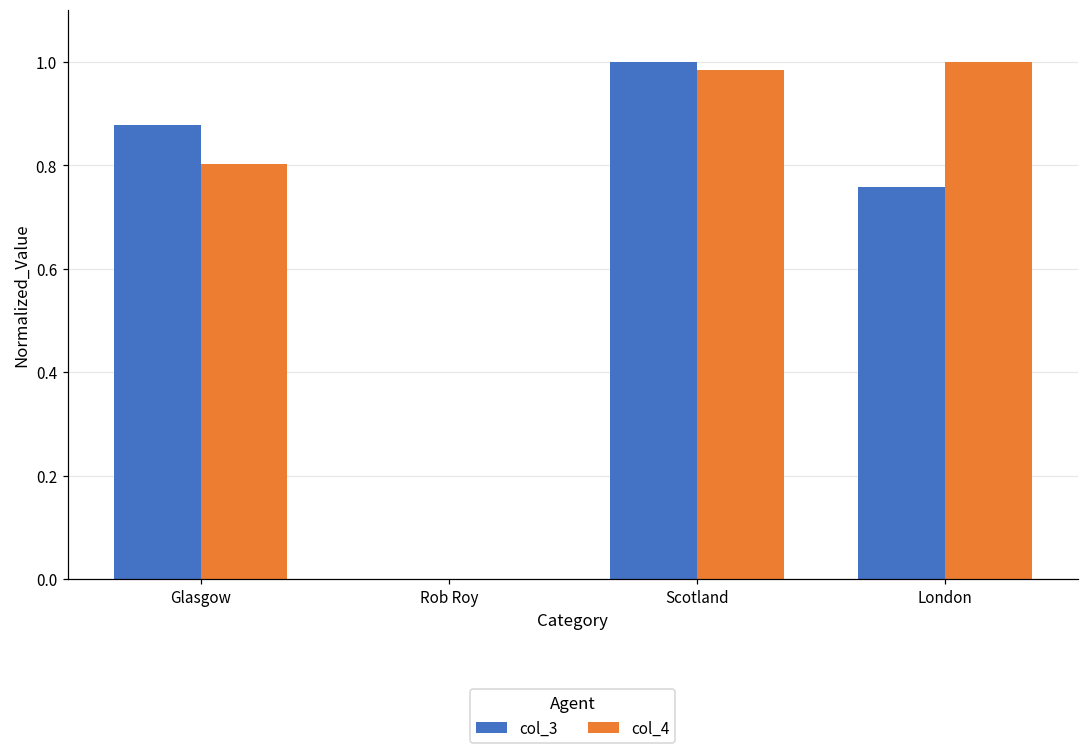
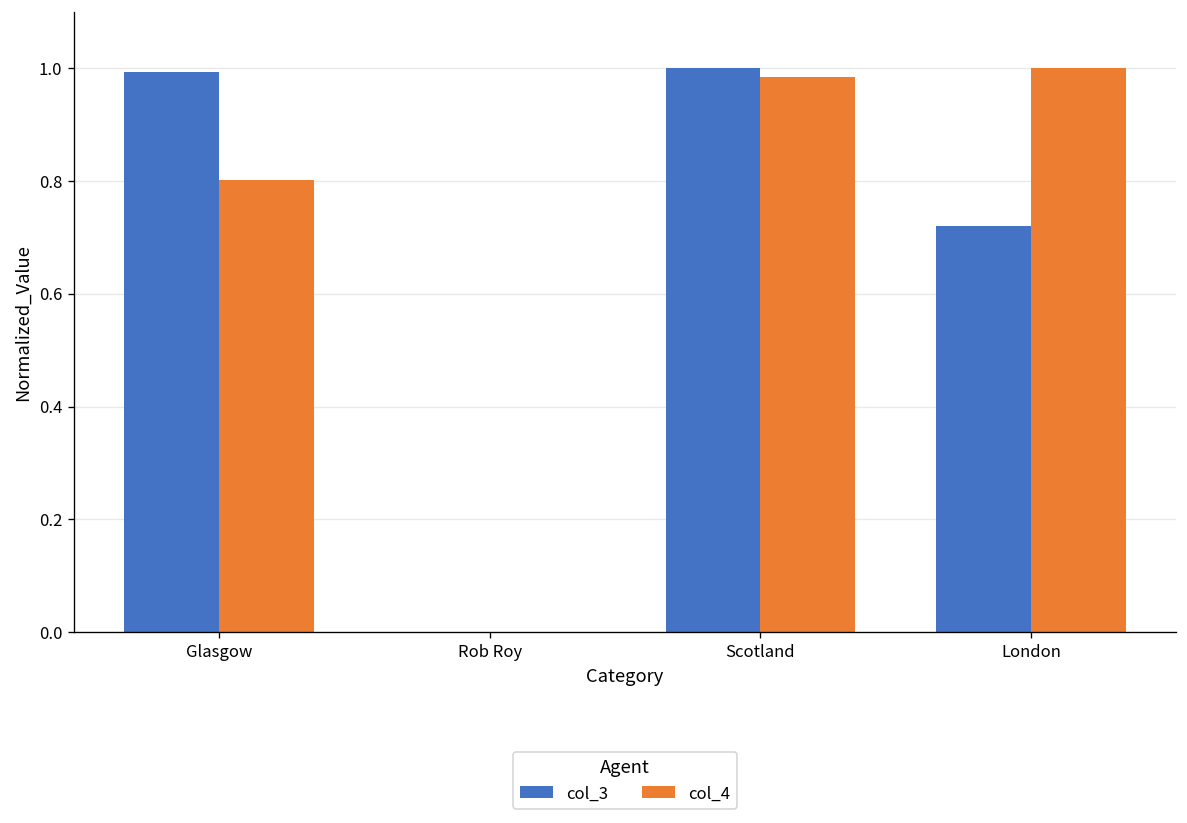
  {
    "col_3": {
-     "Glasgow": 0.88,
+     "Glasgow": 0.99,
      "Rob Roy": 0.00,
      "Scotland": 1.00,
-     "London": 0.76
+     "London": 0.72
    },
    "col_4": {
      "Glasgow": 0.80,
      "Rob Roy": 0.00,
      "Scotland": 0.98,
      "London": 1.00
    }
  }
